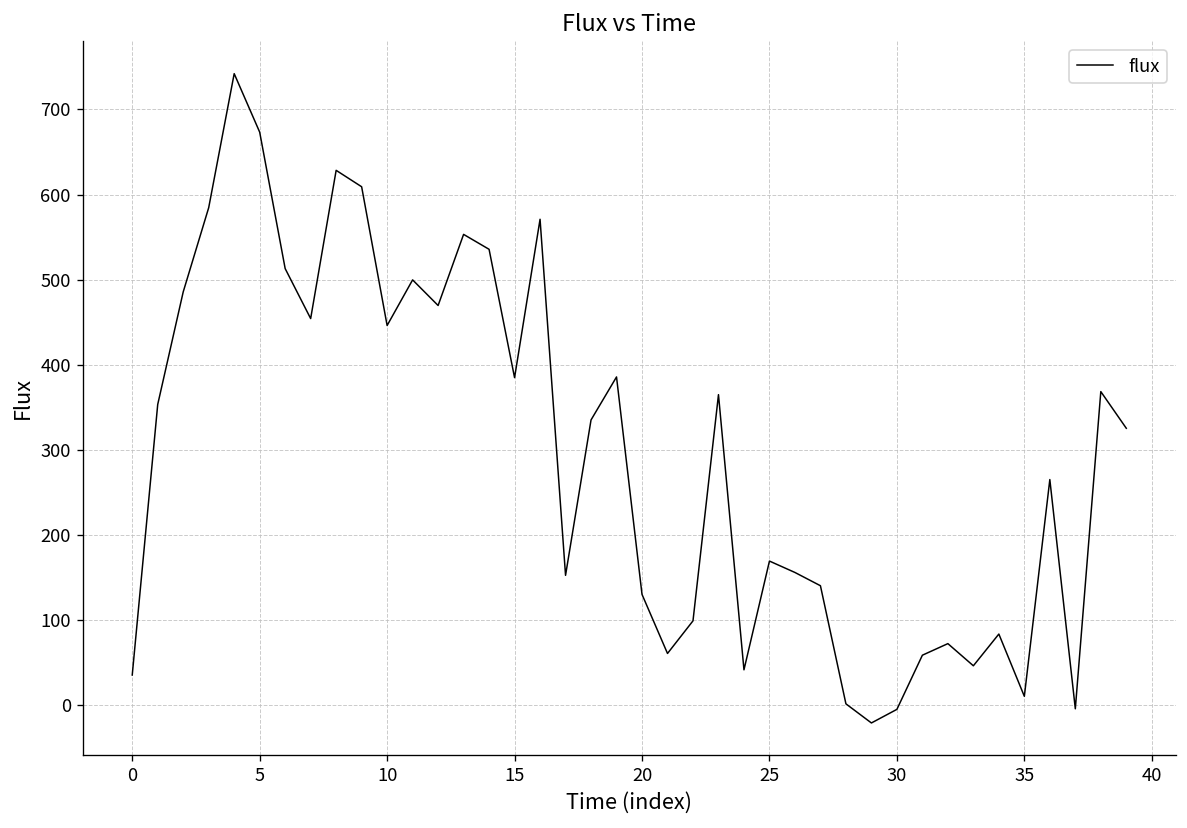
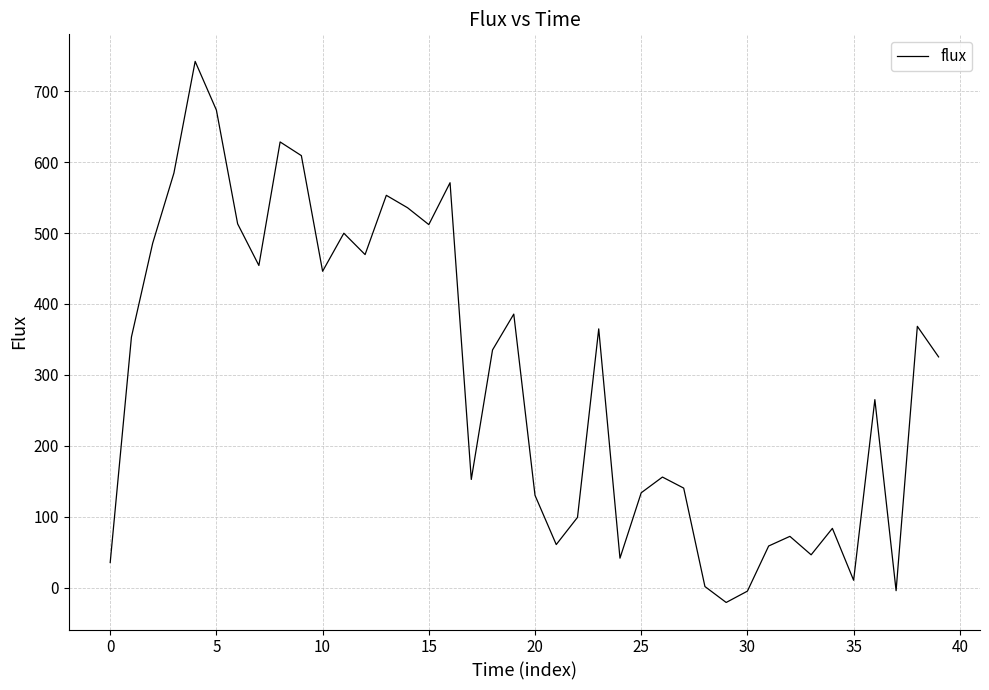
  {
    "0": 40,
    "5": 670,
    "10": 450,
-   "15": 380,
+   "15": 510,
    "20": 130,
-   "25": 170,
+   "25": 130,
    "30": -10,
    "35": 10
  }
